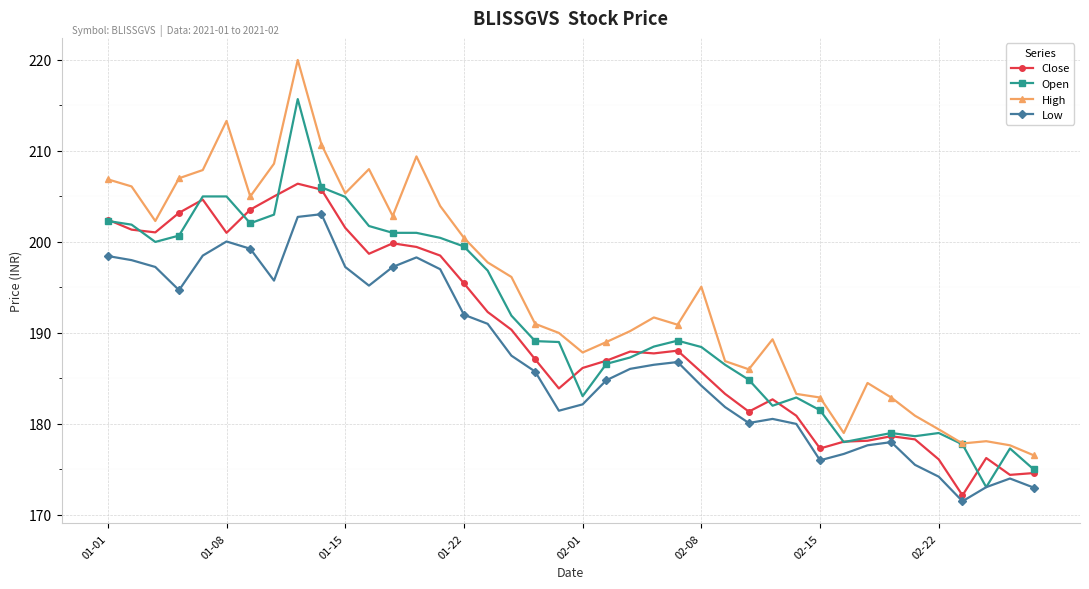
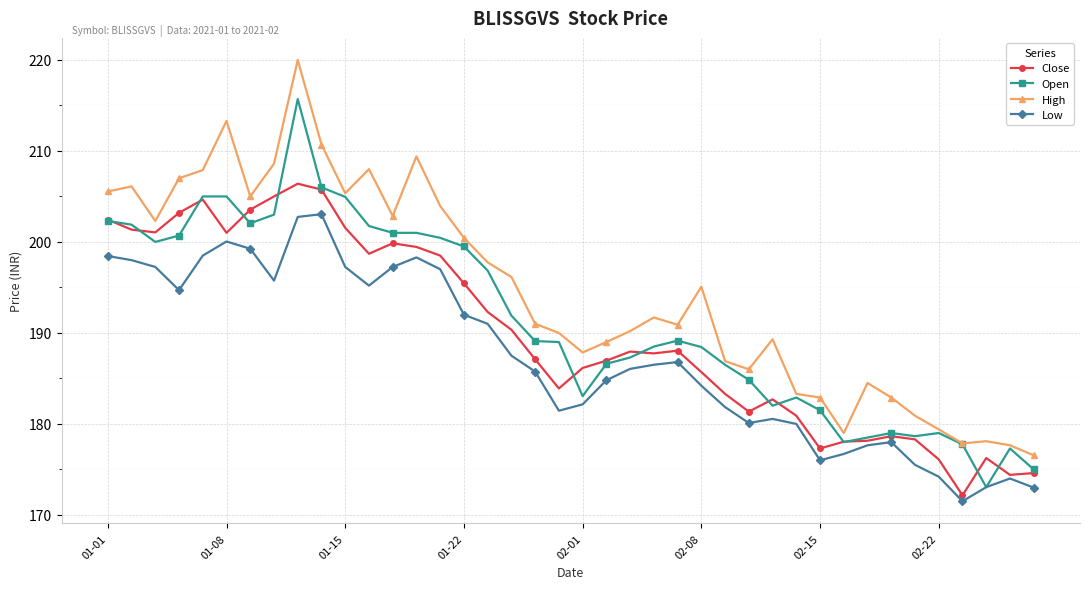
  {
    "Close": {
      "01-08": 201,
      "01-15": 202,
      "01-22": 195,
      "02-01": 186,
      "02-08": 186,
      "02-15": 177,
      "02-22": 176
    },
    "High": {
-     "01-01": 207,
+     "01-01": 206,
      "01-08": 213,
      "01-15": 205,
      "01-22": 200,
      "02-01": 188,
      "02-08": 195,
      "02-15": 183,
      "02-22": 179
    }
  }
